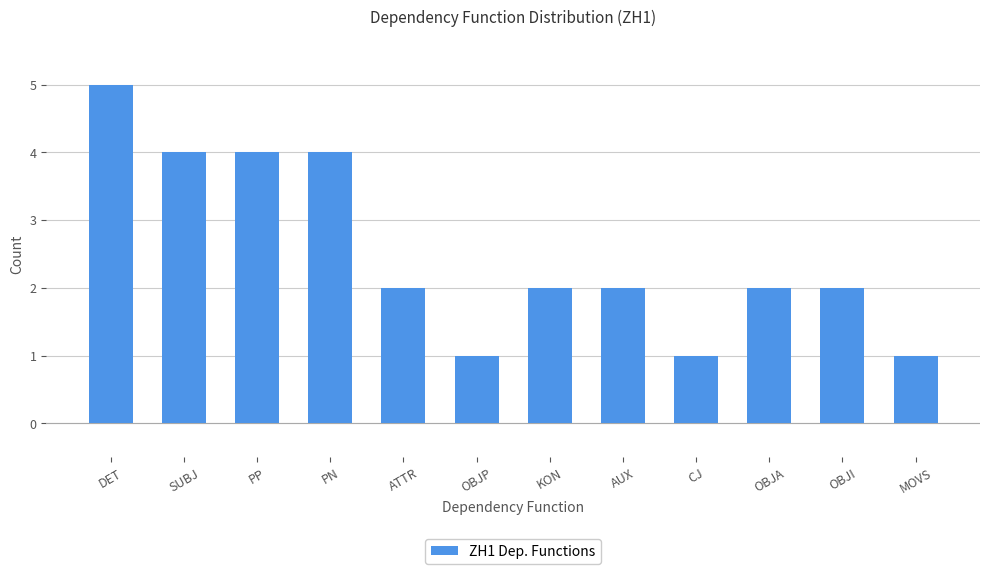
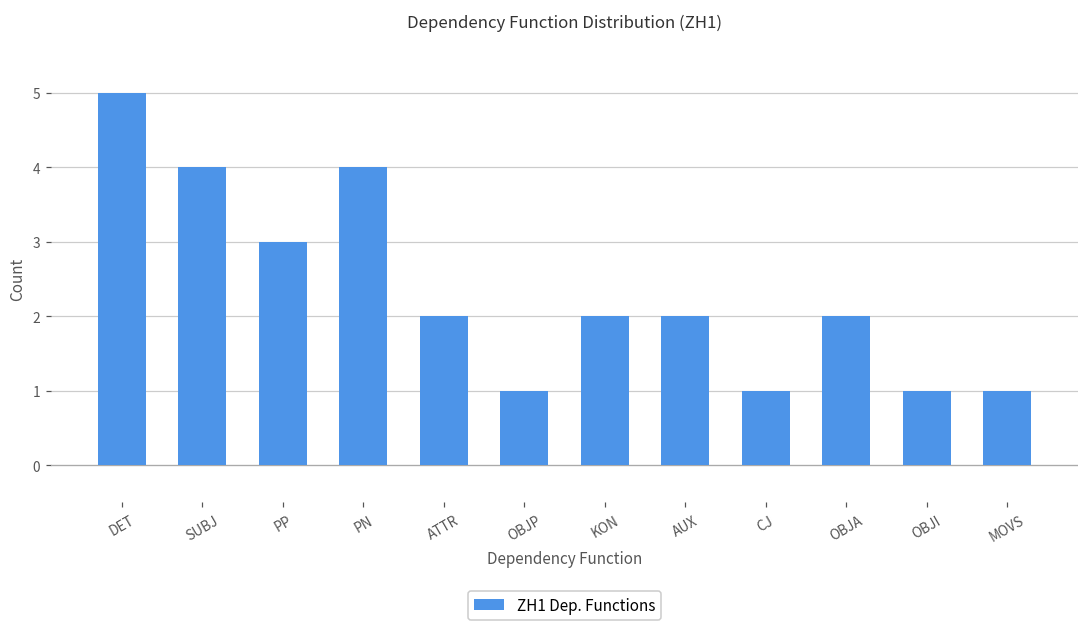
  {
    "DET": 5,
    "SUBJ": 4,
-   "PP": 4,
+   "PP": 3,
    "PN": 4,
    "ATTR": 2,
    "OBJP": 1,
    "KON": 2,
    "AUX": 2,
    "CJ": 1,
    "OBJA": 2,
-   "OBJI": 2,
+   "OBJI": 1,
    "MOVS": 1
  }
